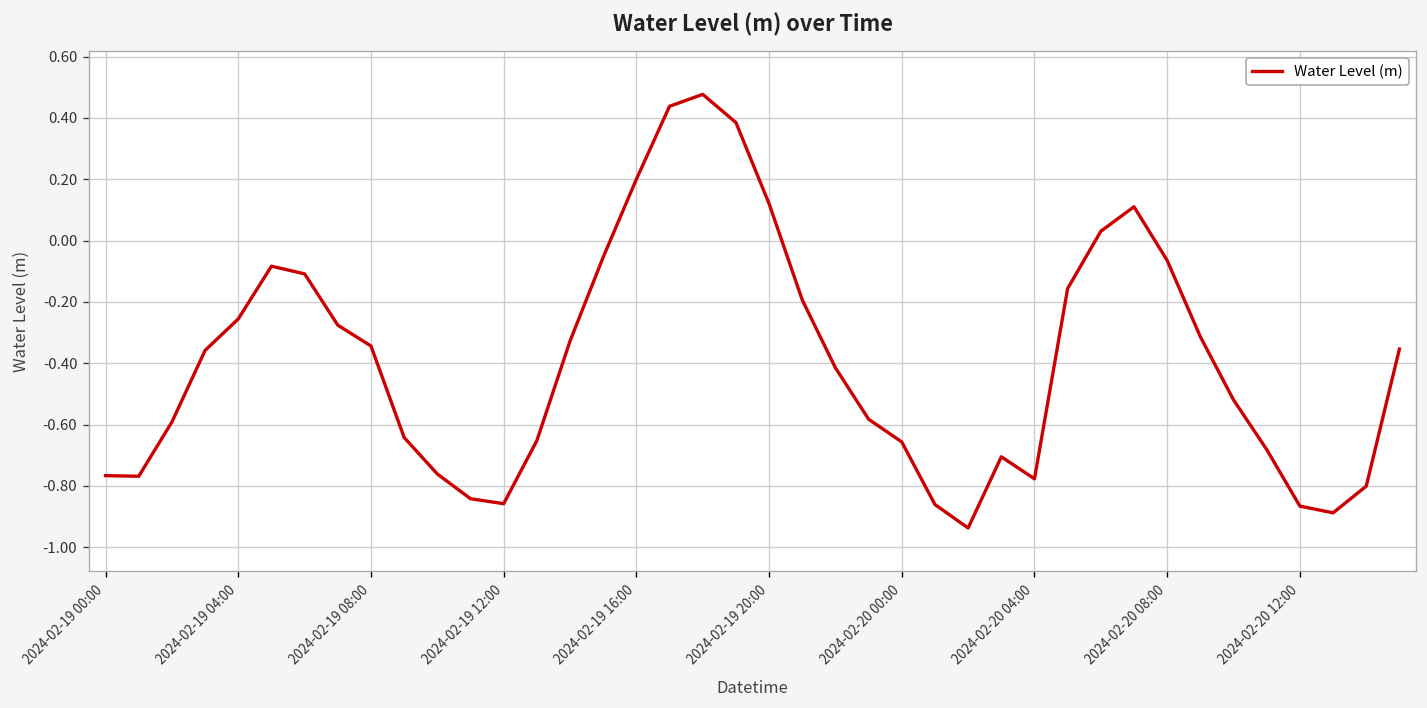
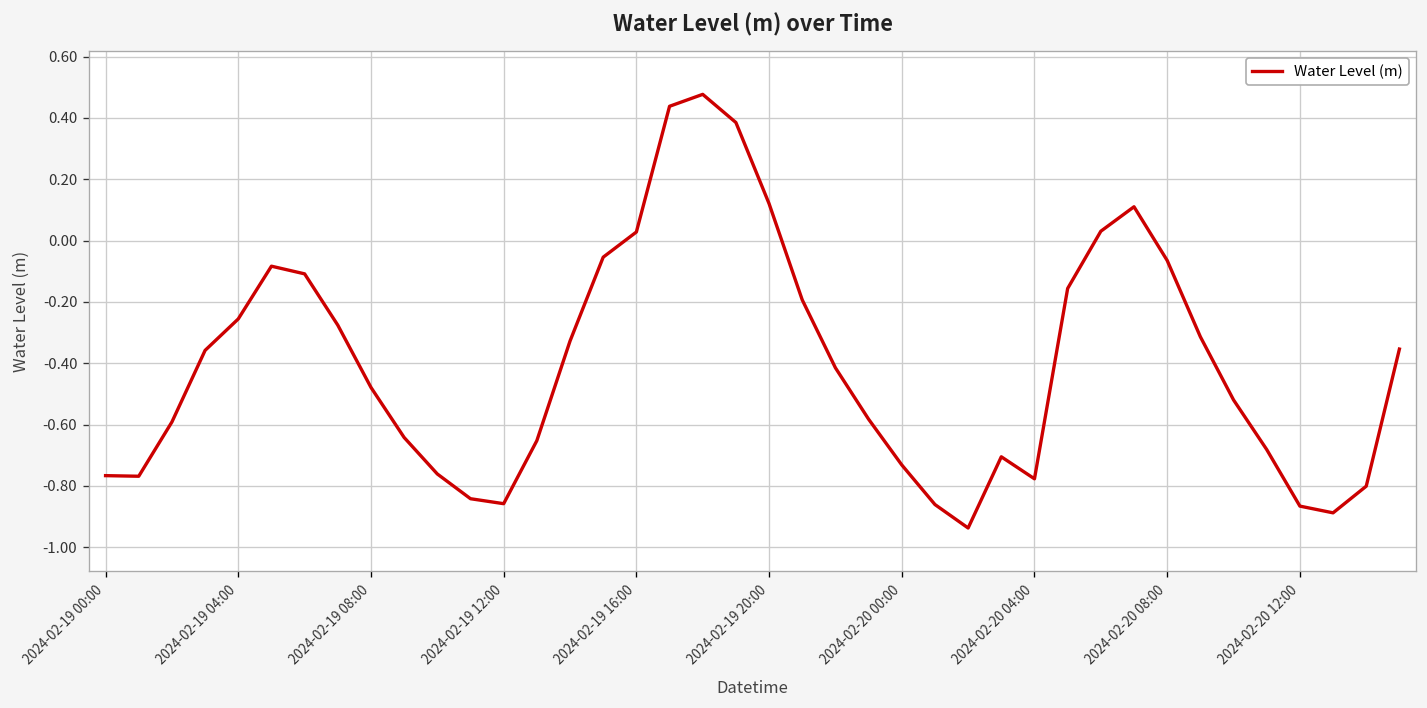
  {
    "2024-02-19 00:00": -0.77,
    "2024-02-19 04:00": -0.26,
-   "2024-02-19 08:00": -0.34,
+   "2024-02-19 08:00": -0.48,
    "2024-02-19 12:00": -0.86,
-   "2024-02-19 16:00": 0.20,
+   "2024-02-19 16:00": 0.03,
    "2024-02-19 20:00": 0.12,
-   "2024-02-20 00:00": -0.66,
+   "2024-02-20 00:00": -0.73,
    "2024-02-20 04:00": -0.78,
    "2024-02-20 08:00": -0.06,
    "2024-02-20 12:00": -0.87
  }
